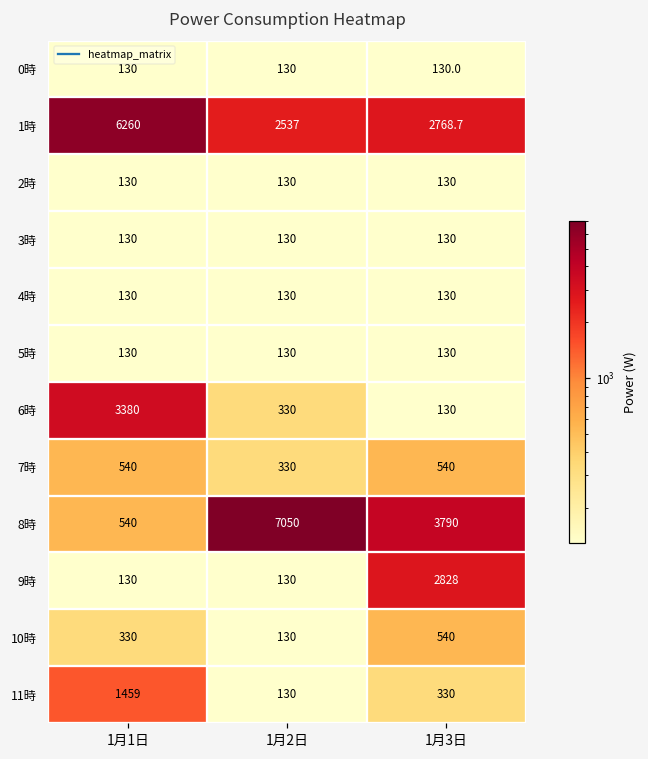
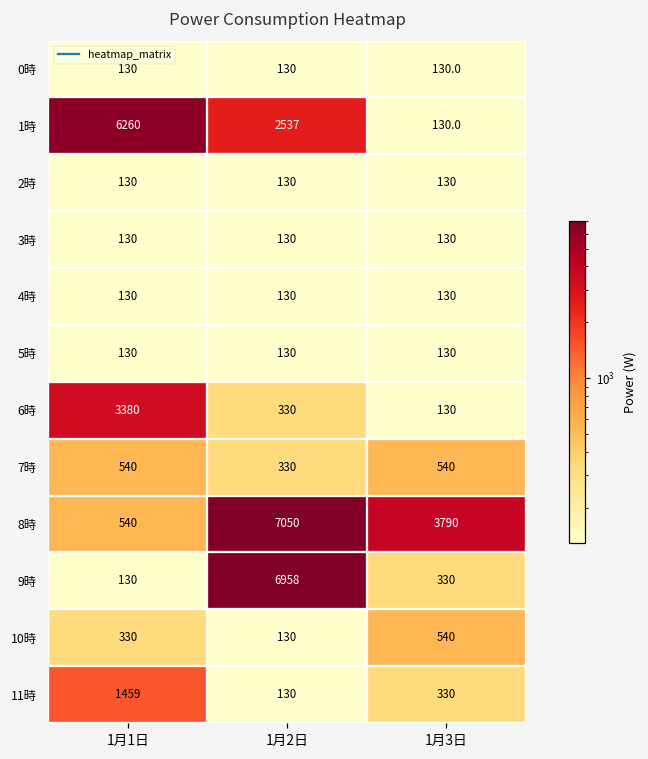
  {
    "0時": {
      "1月2日": 130,
      "1月3日": 130.0
    },
    "1時": {
      "1月1日": 6260,
      "1月2日": 2537,
-     "1月3日": 2768.7
+     "1月3日": 130.0
    },
    "2時": {
      "1月1日": 130,
      "1月2日": 130,
      "1月3日": 130
    },
    "3時": {
      "1月1日": 130,
      "1月2日": 130,
      "1月3日": 130
    },
    "4時": {
      "1月1日": 130,
      "1月2日": 130,
      "1月3日": 130
    },
    "5時": {
      "1月1日": 130,
      "1月2日": 130,
      "1月3日": 130
    },
    "6時": {
      "1月1日": 3380,
      "1月2日": 330,
      "1月3日": 130
    },
    "7時": {
      "1月1日": 540,
      "1月2日": 330,
      "1月3日": 540
    },
    "8時": {
      "1月1日": 540,
      "1月2日": 7050,
      "1月3日": 3790
    },
    "9時": {
      "1月1日": 130,
-     "1月2日": 130,
-     "1月3日": 2828
+     "1月2日": 6958,
+     "1月3日": 330
    },
    "10時": {
      "1月1日": 330,
      "1月2日": 130,
      "1月3日": 540
    },
    "11時": {
      "1月1日": 1459,
      "1月2日": 130,
      "1月3日": 330
    }
  }
